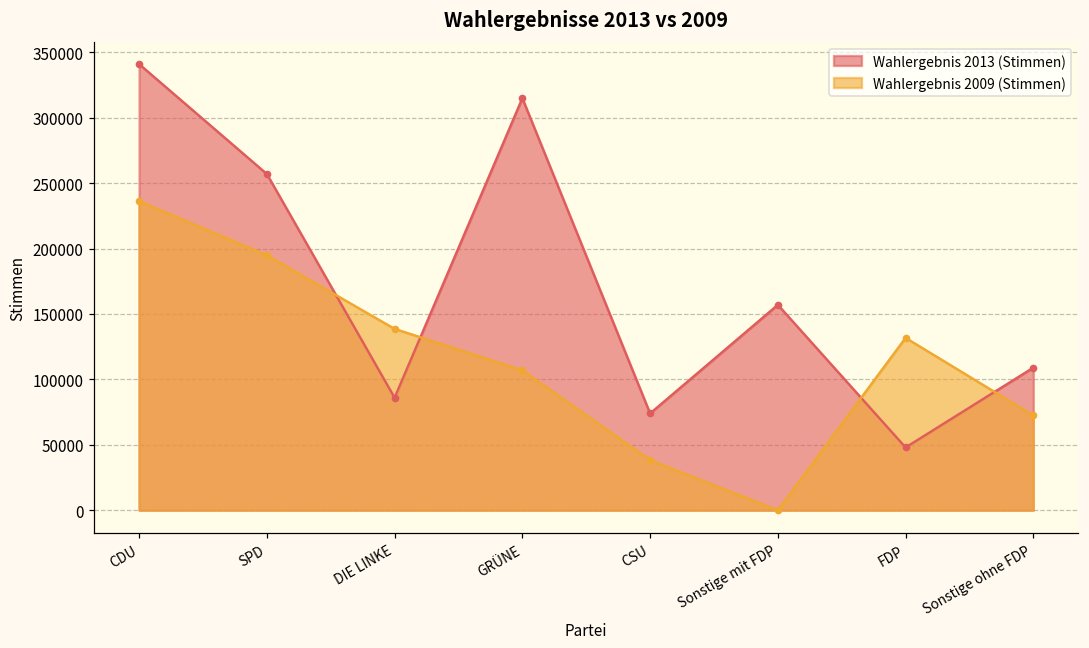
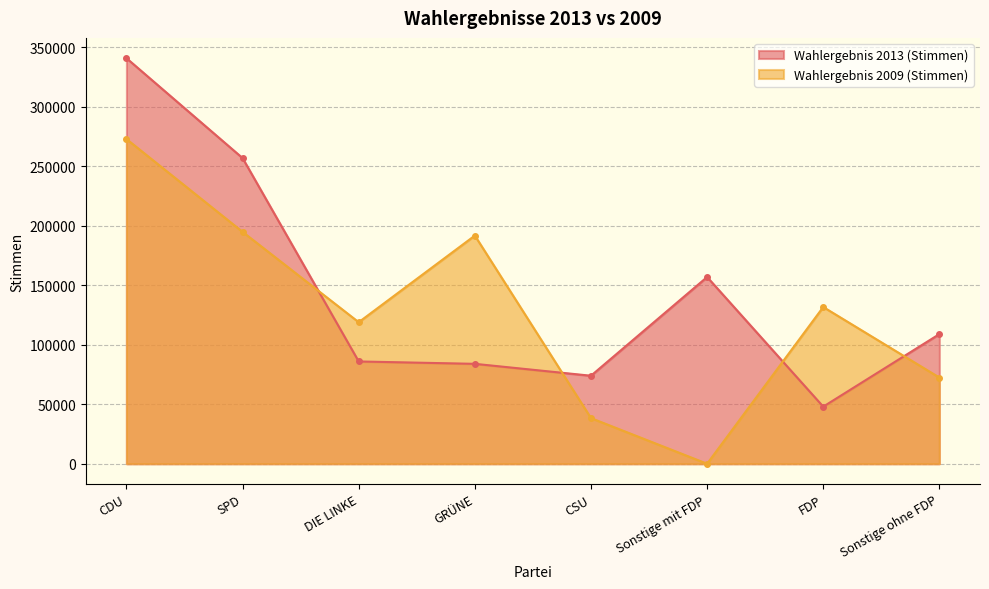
  {
    "Wahlergebnis 2013 (Stimmen)": {
      "CDU": 341000,
      "SPD": 257000,
      "DIE LINKE": 86000,
-     "GRÜNE": 315000,
+     "GRÜNE": 84000,
      "CSU": 74000,
      "Sonstige mit FDP": 157000,
      "FDP": 48000,
      "Sonstige ohne FDP": 109000
    },
    "Wahlergebnis 2009 (Stimmen)": {
-     "CDU": 236000,
+     "CDU": 273000,
      "SPD": 195000,
-     "DIE LINKE": 139000,
-     "GRÜNE": 107000,
+     "DIE LINKE": 119000,
+     "GRÜNE": 192000,
      "CSU": 38000,
      "Sonstige mit FDP": 0,
      "FDP": 132000,
      "Sonstige ohne FDP": 72000
    }
  }
